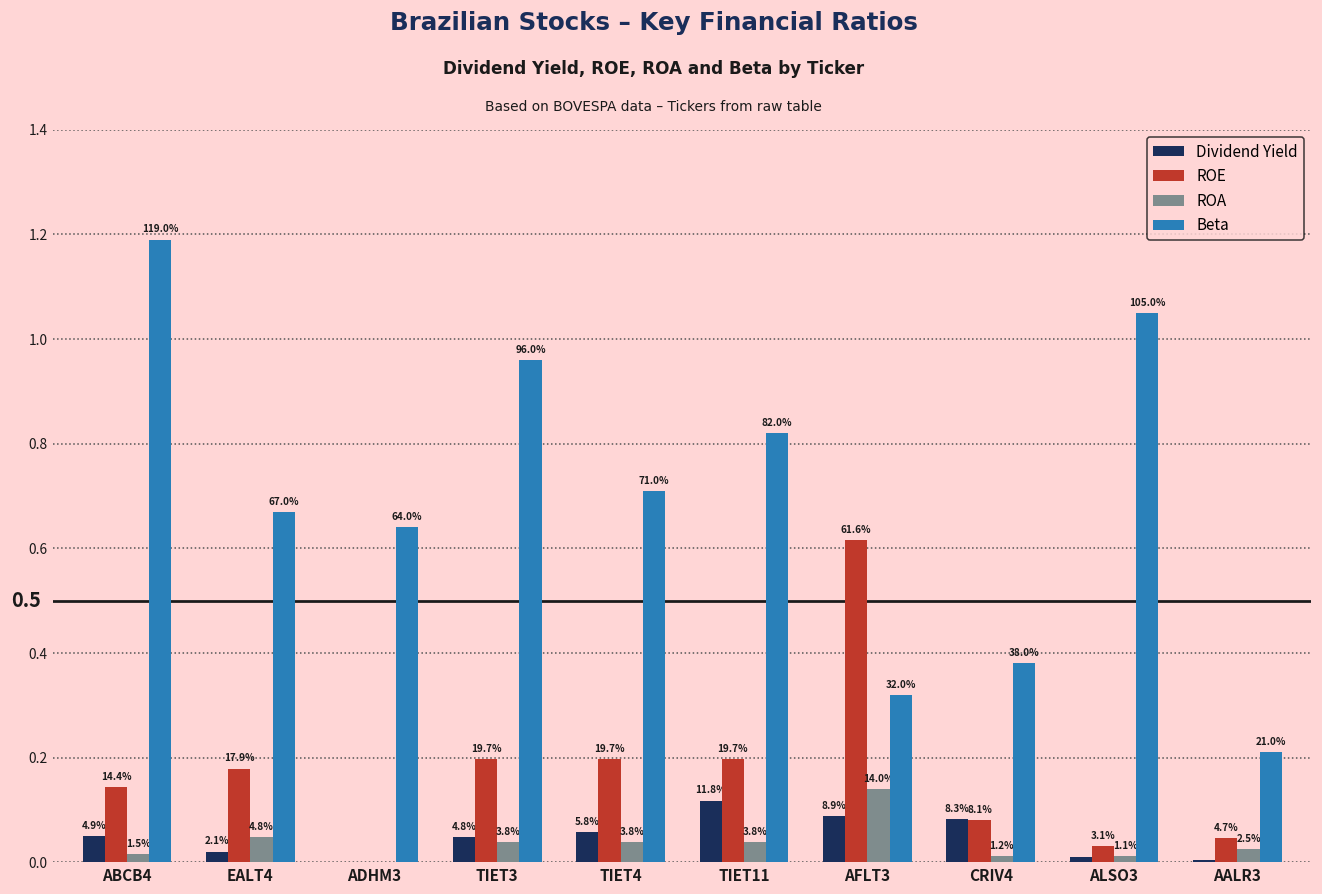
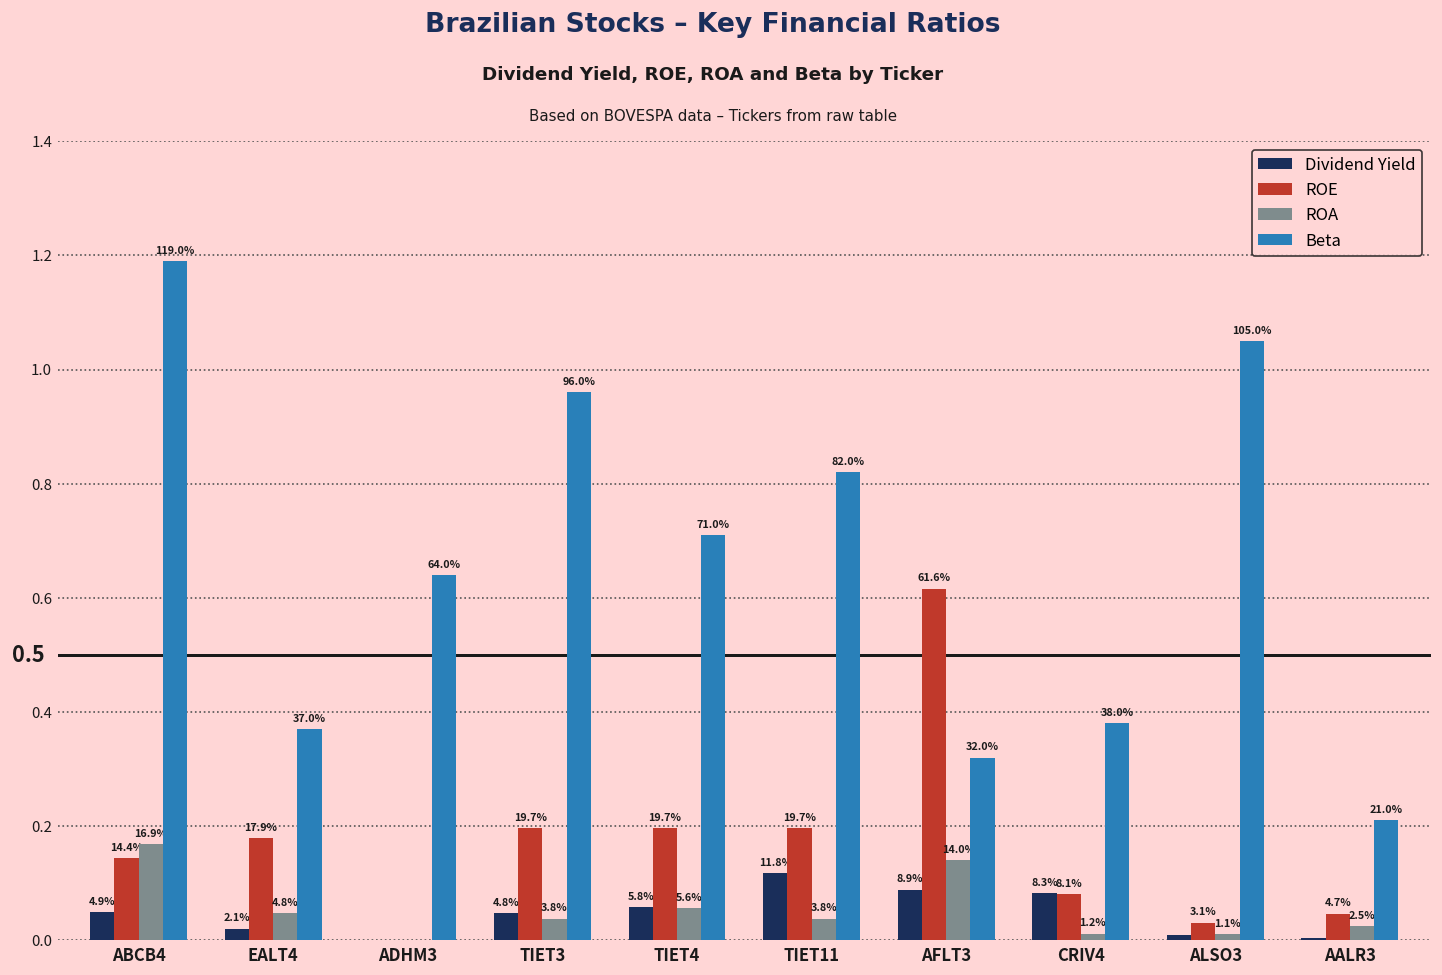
  {
    "Dividend Yield": {
      "ABCB4": "4.9%",
      "EALT4": "2.1%",
      "TIET3": "4.8%",
      "TIET4": "5.8%",
      "TIET11": "11.8%",
      "AFLT3": "8.9%",
      "CRIV4": "8.3%"
    },
    "ROE": {
      "ABCB4": "14.4%",
      "EALT4": "17.9%",
      "TIET3": "19.7%",
      "TIET4": "19.7%",
      "TIET11": "19.7%",
      "AFLT3": "61.6%",
      "CRIV4": "8.1%",
      "ALSO3": "3.1%",
      "AALR3": "4.7%"
    },
    "ROA": {
-     "ABCB4": "1.5%",
+     "ABCB4": "16.9%",
      "EALT4": "4.8%",
      "TIET3": "3.8%",
-     "TIET4": "3.8%",
+     "TIET4": "5.6%",
      "TIET11": "3.8%",
      "AFLT3": "14.0%",
      "CRIV4": "1.2%",
      "ALSO3": "1.1%",
      "AALR3": "2.5%"
    },
    "Beta": {
      "ABCB4": "119.0%",
-     "EALT4": "67.0%",
+     "EALT4": "37.0%",
      "ADHM3": "64.0%",
      "TIET3": "96.0%",
      "TIET4": "71.0%",
      "TIET11": "82.0%",
      "AFLT3": "32.0%",
      "CRIV4": "38.0%",
      "ALSO3": "105.0%",
      "AALR3": "21.0%"
    }
  }
